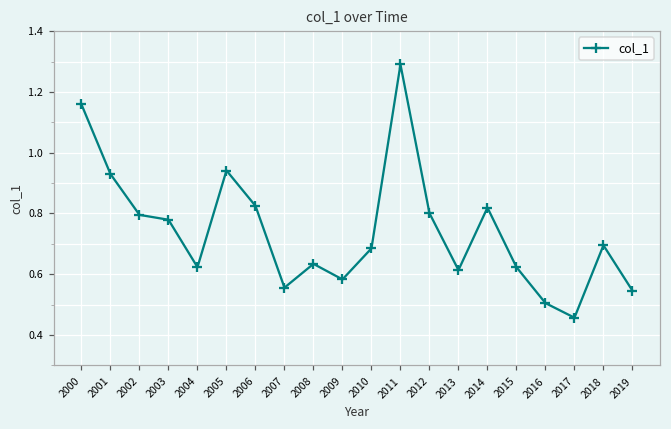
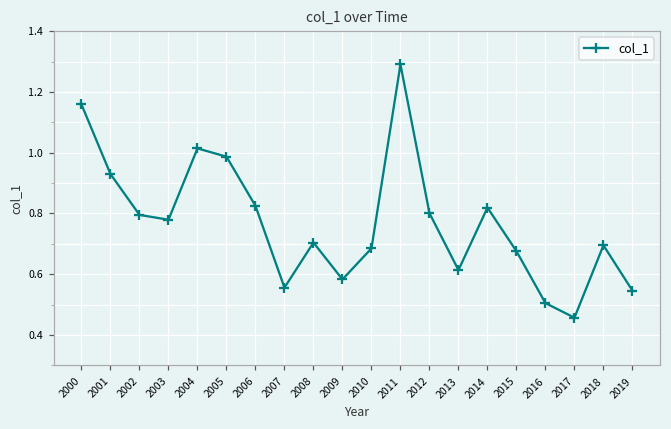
  {
    "2000": 1.16,
    "2001": 0.93,
    "2002": 0.80,
    "2003": 0.78,
-   "2004": 0.62,
-   "2005": 0.94,
+   "2004": 1.01,
+   "2005": 0.99,
    "2006": 0.82,
    "2007": 0.56,
-   "2008": 0.63,
+   "2008": 0.70,
    "2009": 0.58,
    "2010": 0.69,
    "2011": 1.29,
    "2012": 0.80,
    "2013": 0.61,
    "2014": 0.82,
-   "2015": 0.62,
+   "2015": 0.68,
    "2016": 0.51,
    "2017": 0.46,
    "2018": 0.70,
    "2019": 0.55
  }
